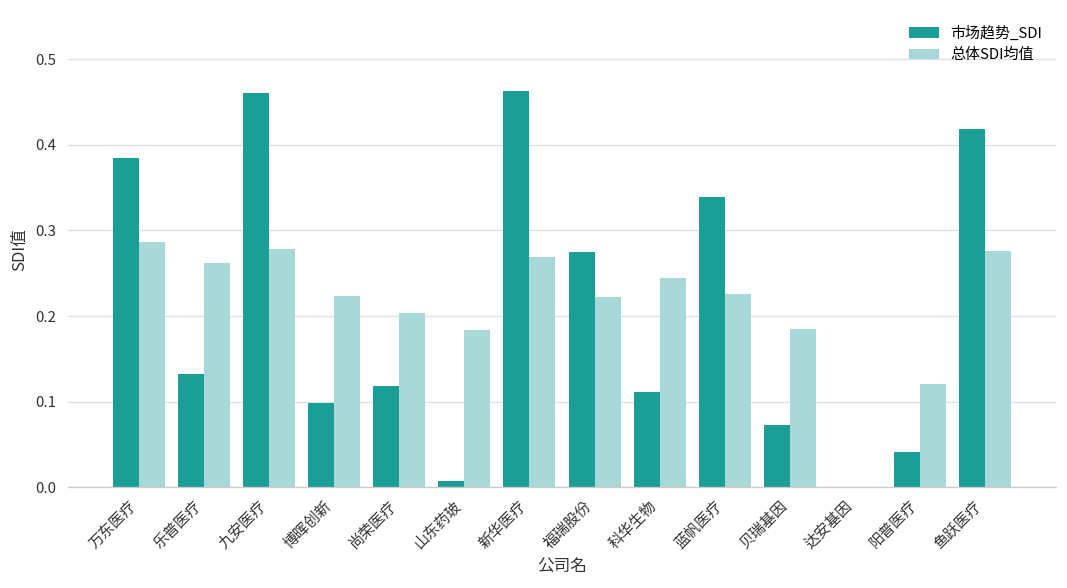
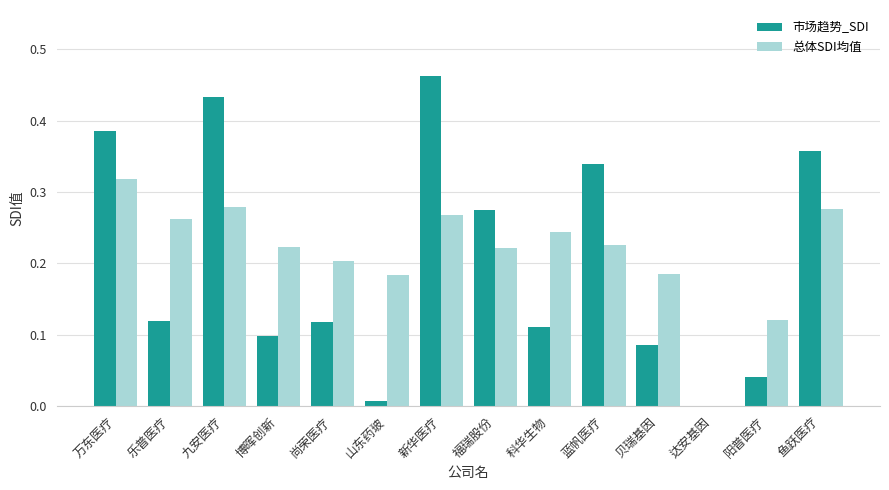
  {
    "市场趋势_SDI": {
      "万东医疗": 0.39,
-     "乐普医疗": 0.13,
-     "九安医疗": 0.46,
+     "乐普医疗": 0.12,
+     "九安医疗": 0.43,
      "博晖创新": 0.10,
      "尚荣医疗": 0.12,
      "山东药玻": 0.01,
      "新华医疗": 0.46,
      "福瑞股份": 0.28,
      "科华生物": 0.11,
      "蓝帆医疗": 0.34,
-     "贝瑞基因": 0.07,
+     "贝瑞基因": 0.09,
      "达安基因": 0.00,
      "阳普医疗": 0.04,
-     "鱼跃医疗": 0.42
+     "鱼跃医疗": 0.36
    },
    "总体SDI均值": {
-     "万东医疗": 0.29,
+     "万东医疗": 0.32,
      "乐普医疗": 0.26,
      "九安医疗": 0.28,
      "博晖创新": 0.22,
      "尚荣医疗": 0.20,
      "山东药玻": 0.18,
      "新华医疗": 0.27,
      "福瑞股份": 0.22,
      "科华生物": 0.24,
      "蓝帆医疗": 0.23,
      "贝瑞基因": 0.19,
      "阳普医疗": 0.12,
      "鱼跃医疗": 0.28
    }
  }
